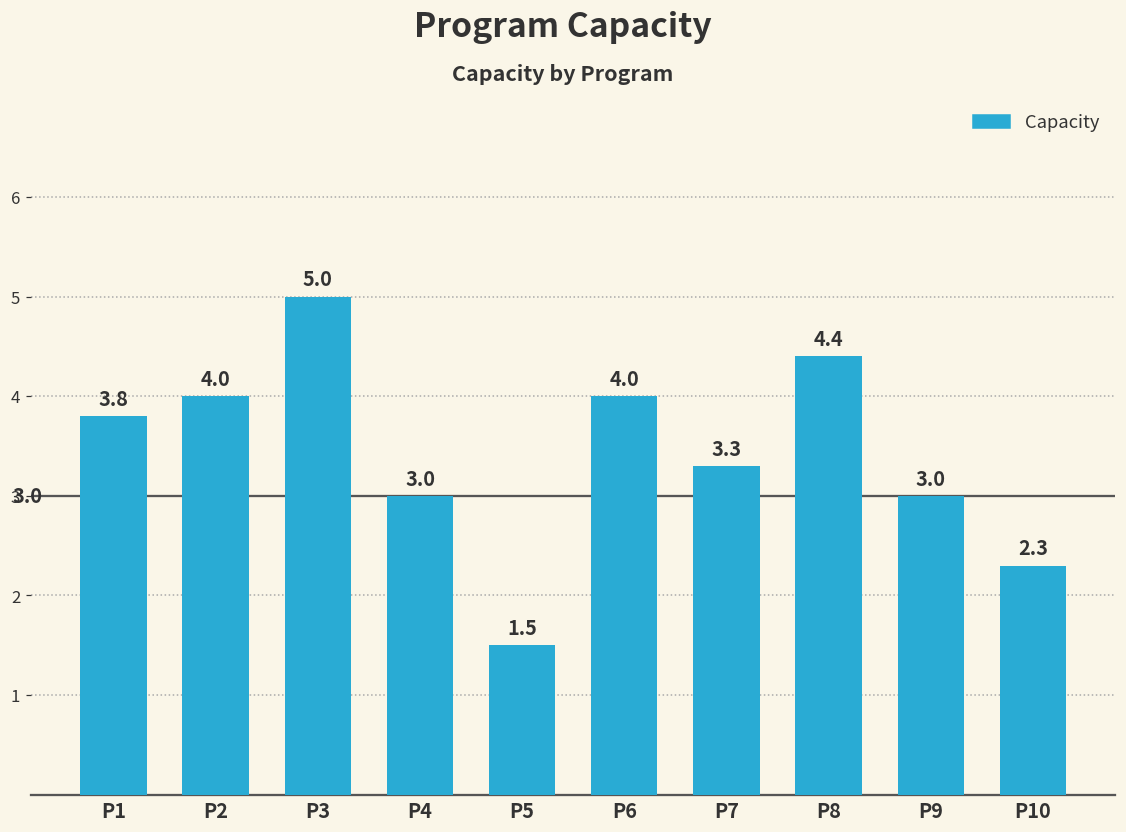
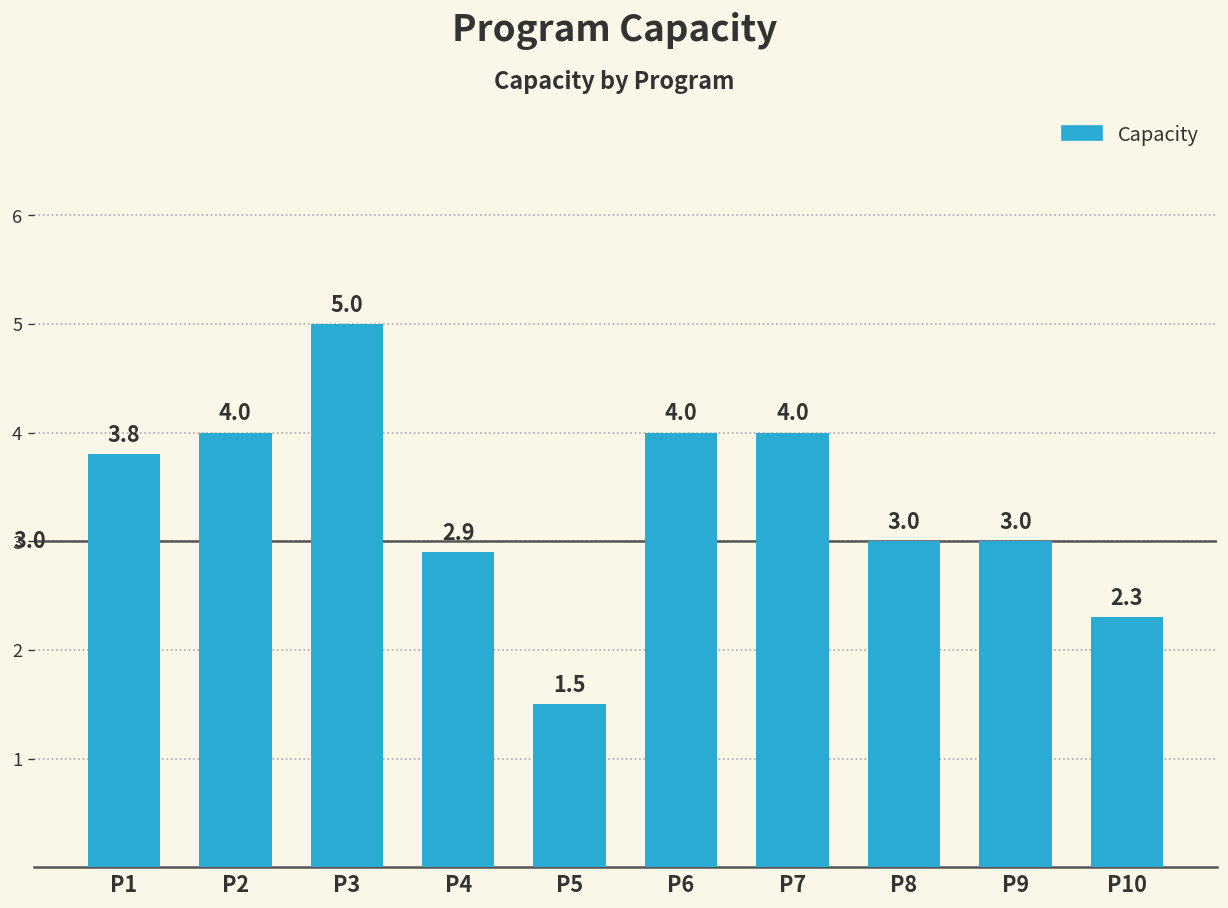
  {
    "P1": 3.8,
    "P2": 4.0,
    "P3": 5.0,
-   "P4": 3.0,
+   "P4": 2.9,
    "P5": 1.5,
    "P6": 4.0,
-   "P7": 3.3,
-   "P8": 4.4,
+   "P7": 4.0,
+   "P8": 3.0,
    "P9": 3.0,
    "P10": 2.3
  }
